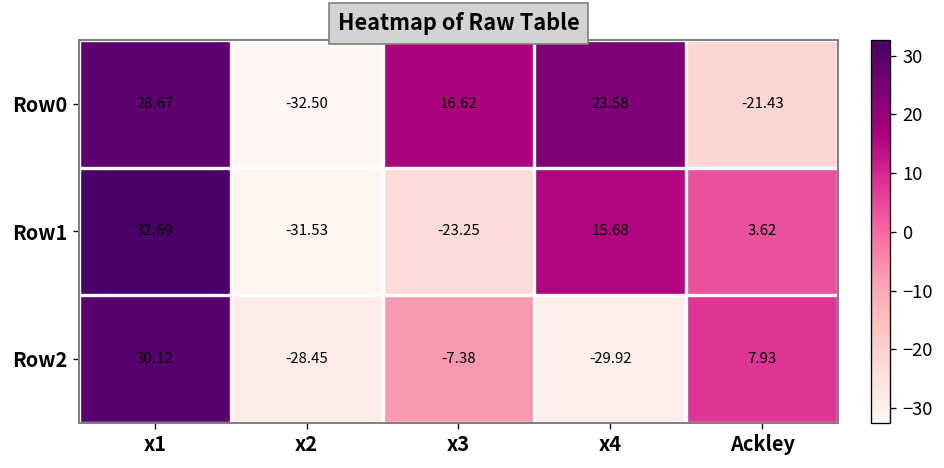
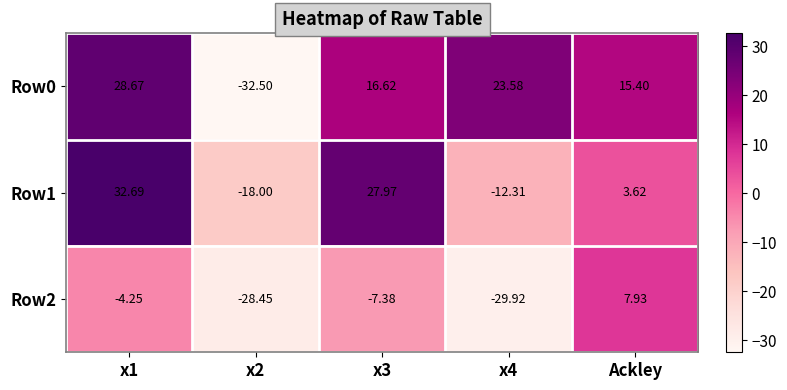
  {
    "Row0": {
      "x1": 28.67,
      "x2": -32.50,
      "x3": 16.62,
      "x4": 23.58,
-     "Ackley": -21.43
+     "Ackley": 15.40
    },
    "Row1": {
      "x1": 32.69,
-     "x2": -31.53,
-     "x3": -23.25,
-     "x4": 15.68,
+     "x2": -18.00,
+     "x3": 27.97,
+     "x4": -12.31,
      "Ackley": 3.62
    },
    "Row2": {
-     "x1": 30.12,
+     "x1": -4.25,
      "x2": -28.45,
      "x3": -7.38,
      "x4": -29.92,
      "Ackley": 7.93
    }
  }
